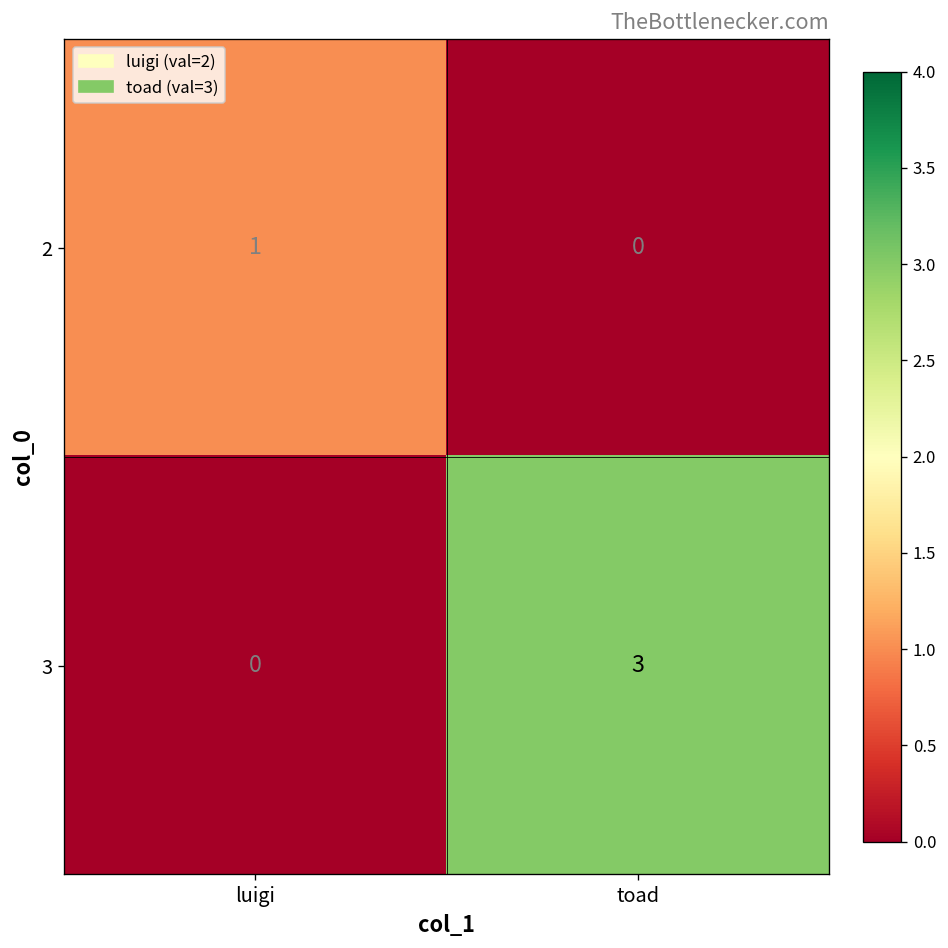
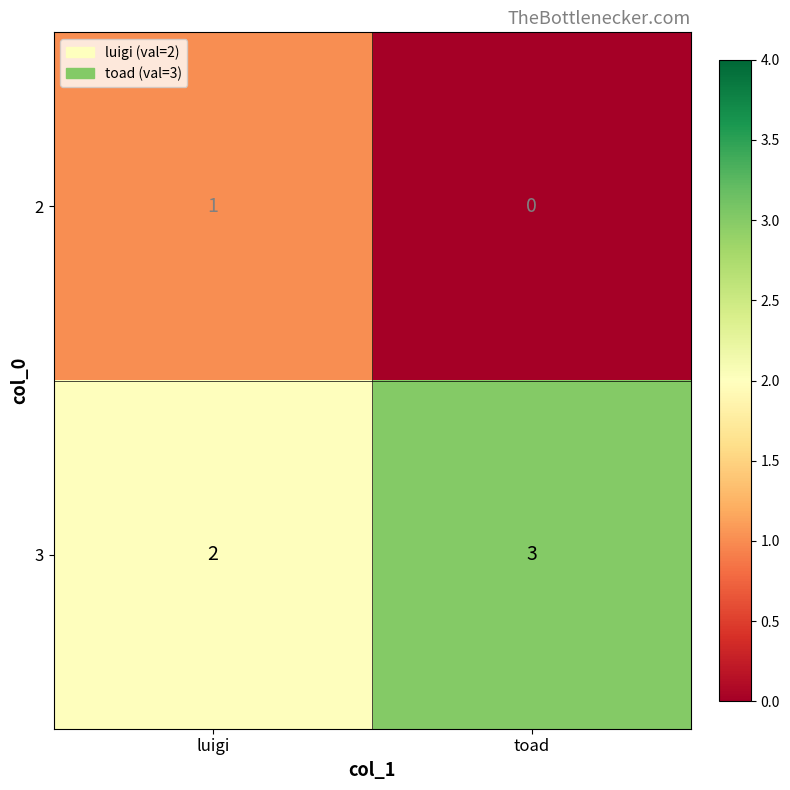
  {
    "2": {
      "luigi": 1,
      "toad": 0
    },
    "3": {
-     "luigi": 0,
+     "luigi": 2,
      "toad": 3
    }
  }
